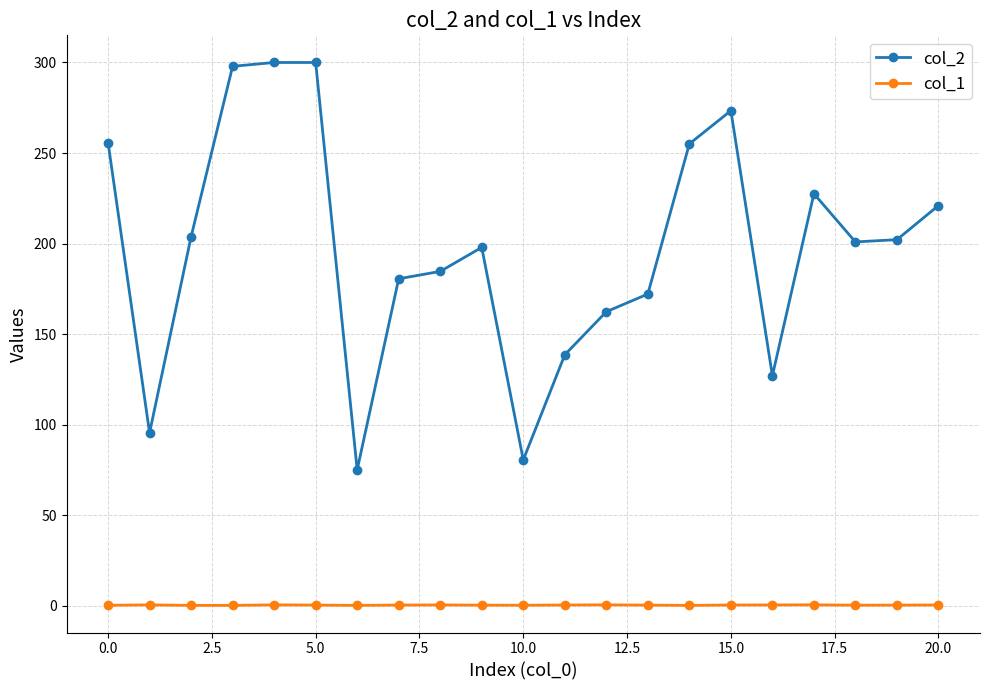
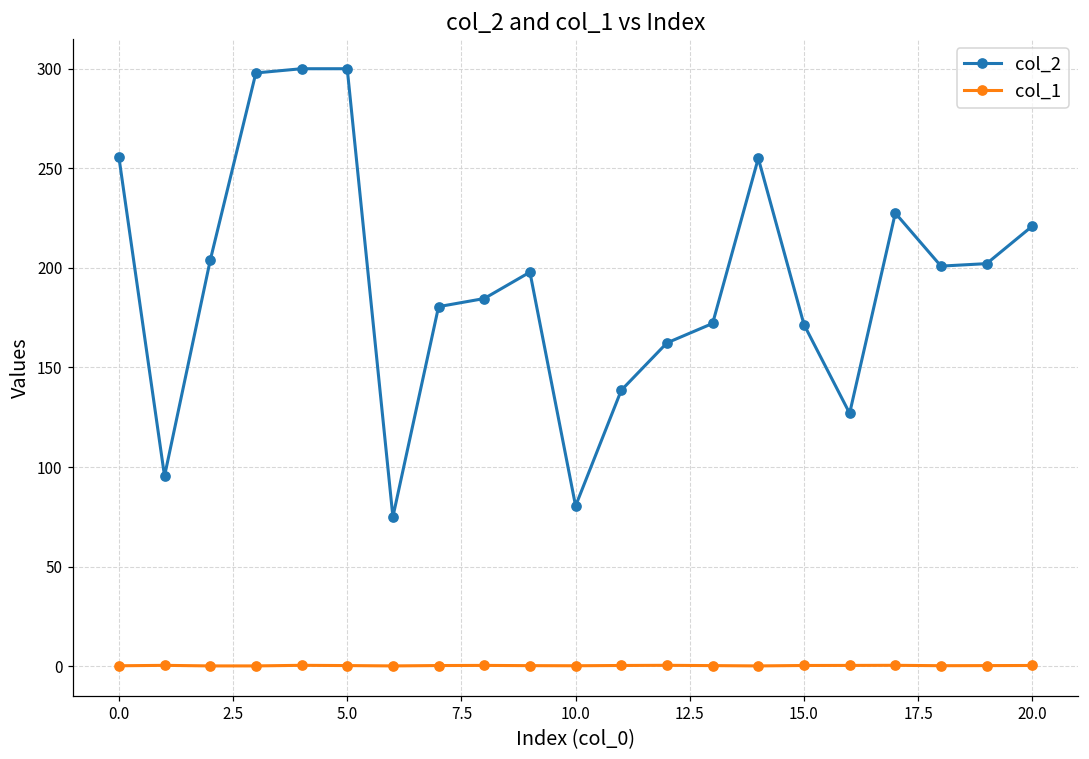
  {
    "col_2": {
      "0.0": 256,
      "5.0": 300,
      "10.0": 80,
-     "15.0": 273,
+     "15.0": 172,
      "20.0": 221
    },
    "col_1": {
      "0.0": 0,
      "5.0": 0,
      "10.0": 0,
      "15.0": 0,
      "20.0": 0
    }
  }
